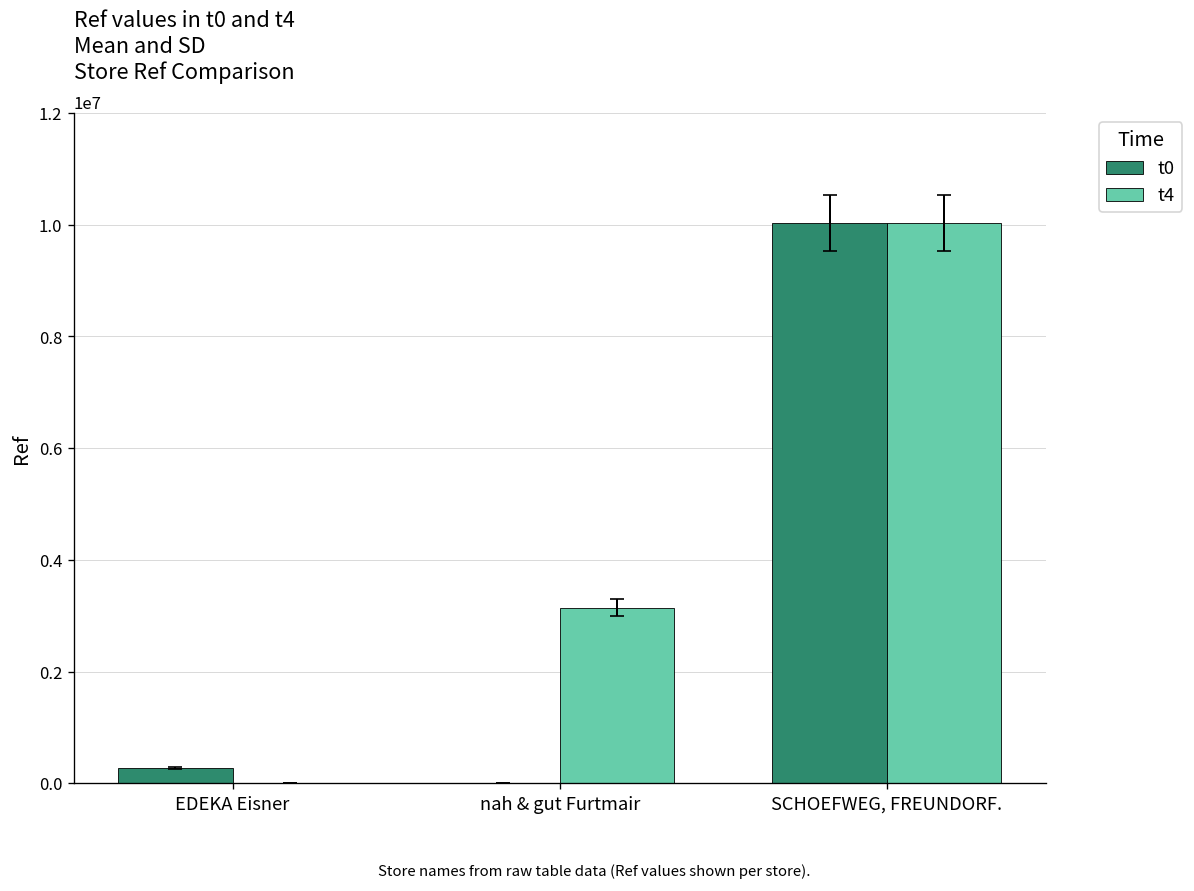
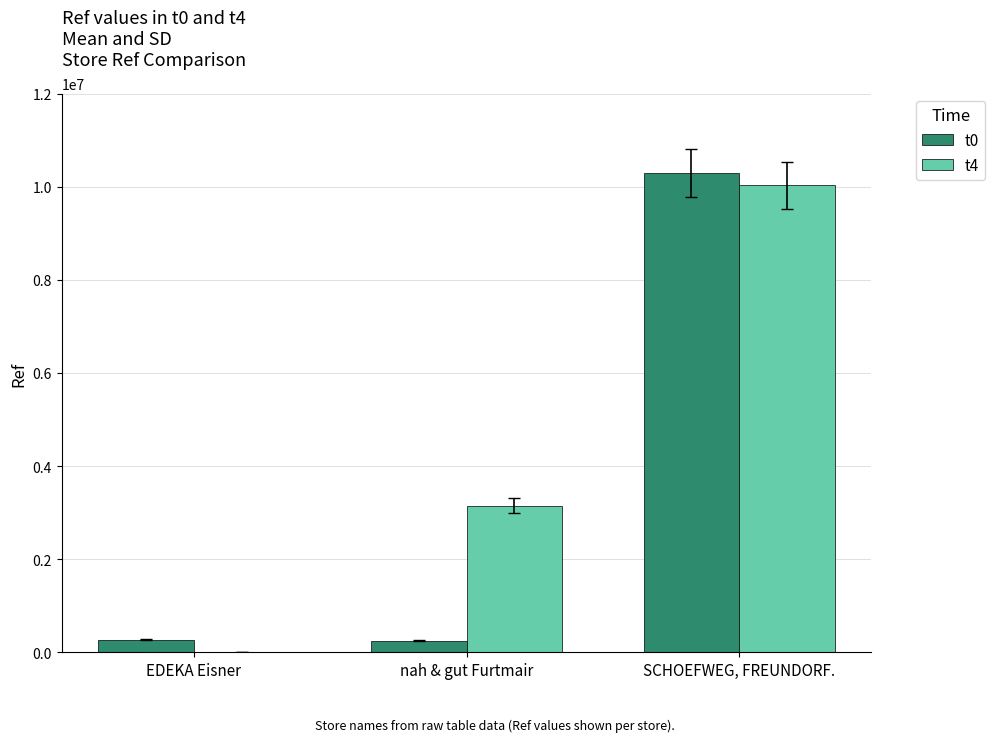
  {
    "t0": {
      "EDEKA Eisner": 300000,
-     "nah & gut Furtmair": 0,
-     "SCHOEFWEG, FREUNDORF.": 10000000
+     "nah & gut Furtmair": 200000,
+     "SCHOEFWEG, FREUNDORF.": 10300000
    },
    "t4": {
      "nah & gut Furtmair": 3100000,
      "SCHOEFWEG, FREUNDORF.": 10000000
    }
  }
